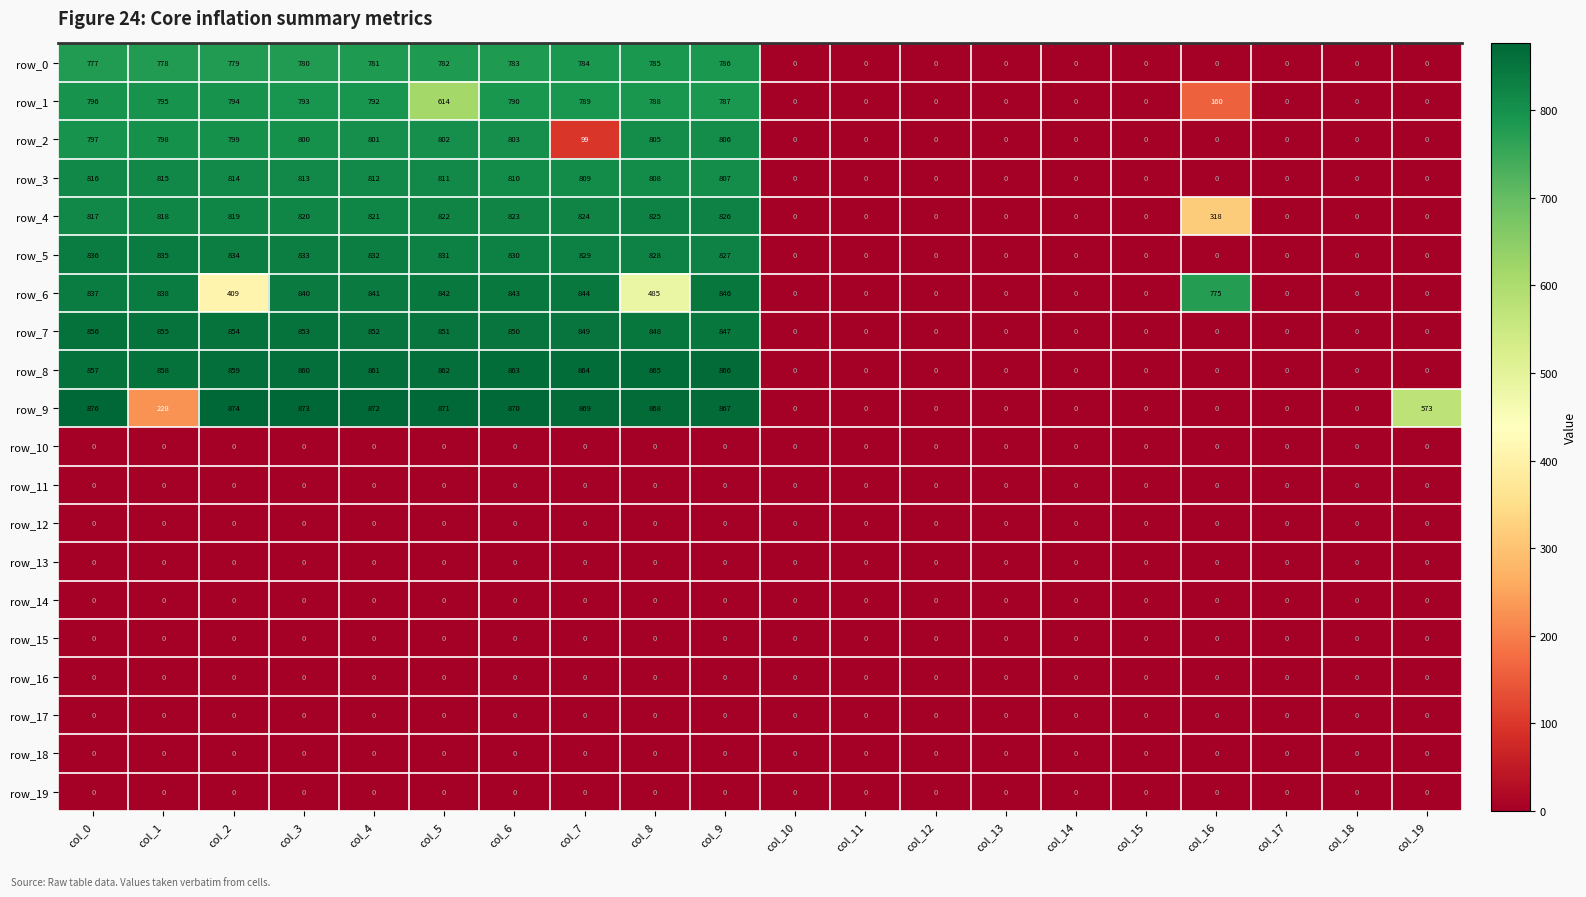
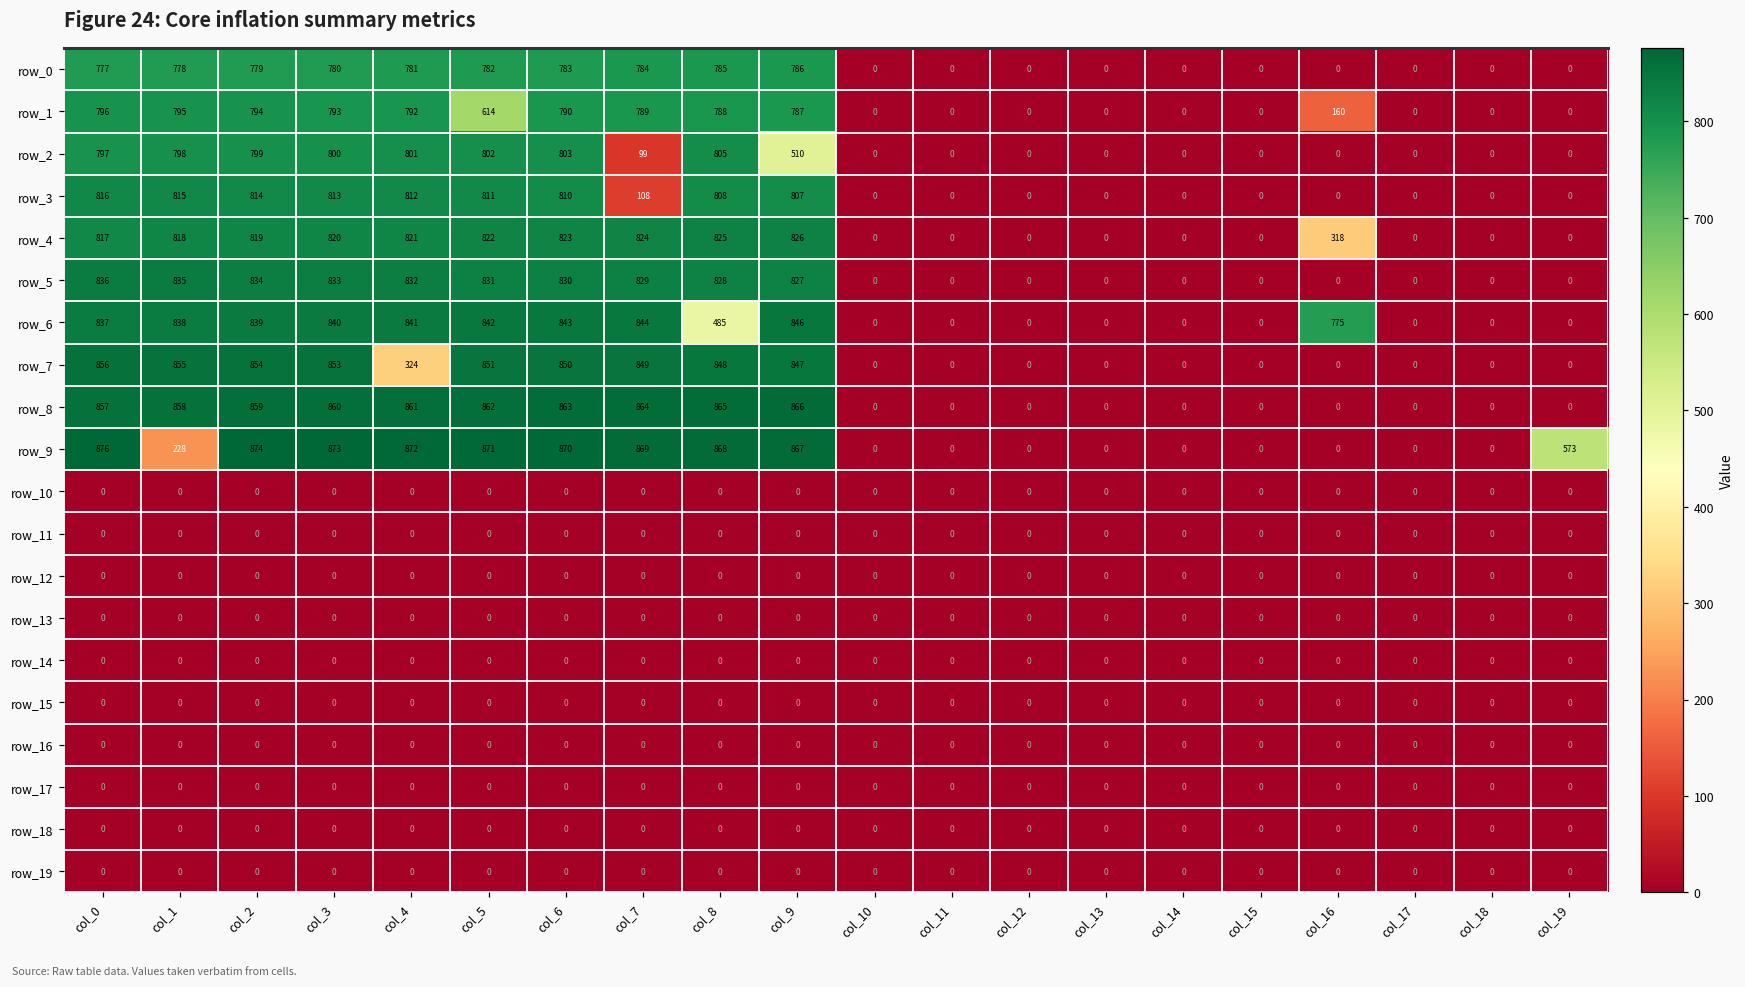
  {
    "row_2": {
      "col_0": 797,
      "col_1": 798,
      "col_2": 799,
      "col_3": 800,
      "col_4": 801,
      "col_5": 802,
      "col_6": 803,
      "col_7": 99,
      "col_8": 805,
-     "col_9": 806,
+     "col_9": 510,
      "col_10": 0,
      "col_11": 0,
      "col_12": 0,
      "col_13": 0,
      "col_14": 0,
      "col_15": 0,
      "col_16": 0,
      "col_17": 0,
      "col_18": 0,
      "col_19": 0
    },
    "row_3": {
      "col_0": 816,
      "col_1": 815,
      "col_2": 814,
      "col_3": 813,
      "col_4": 812,
      "col_5": 811,
      "col_6": 810,
-     "col_7": 809,
+     "col_7": 108,
      "col_8": 808,
      "col_9": 807,
      "col_10": 0,
      "col_11": 0,
      "col_12": 0,
      "col_13": 0,
      "col_14": 0,
      "col_15": 0,
      "col_16": 0,
      "col_17": 0,
      "col_18": 0,
      "col_19": 0
    },
    "row_6": {
      "col_0": 837,
      "col_1": 838,
-     "col_2": 409,
+     "col_2": 839,
      "col_3": 840,
      "col_4": 841,
      "col_5": 842,
      "col_6": 843,
      "col_7": 844,
      "col_8": 485,
      "col_9": 846,
      "col_10": 0,
      "col_11": 0,
      "col_12": 0,
      "col_13": 0,
      "col_14": 0,
      "col_15": 0,
      "col_16": 775,
      "col_17": 0,
      "col_18": 0,
      "col_19": 0
    },
    "row_7": {
      "col_0": 856,
      "col_1": 855,
      "col_2": 854,
      "col_3": 853,
-     "col_4": 852,
+     "col_4": 324,
      "col_5": 851,
      "col_6": 850,
      "col_7": 849,
      "col_8": 848,
      "col_9": 847,
      "col_10": 0,
      "col_11": 0,
      "col_12": 0,
      "col_13": 0,
      "col_14": 0,
      "col_15": 0,
      "col_16": 0,
      "col_17": 0,
      "col_18": 0,
      "col_19": 0
    }
  }
